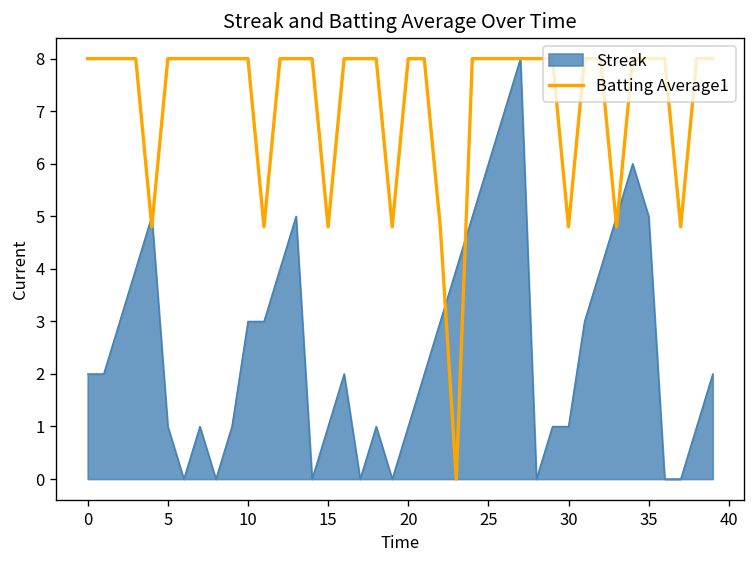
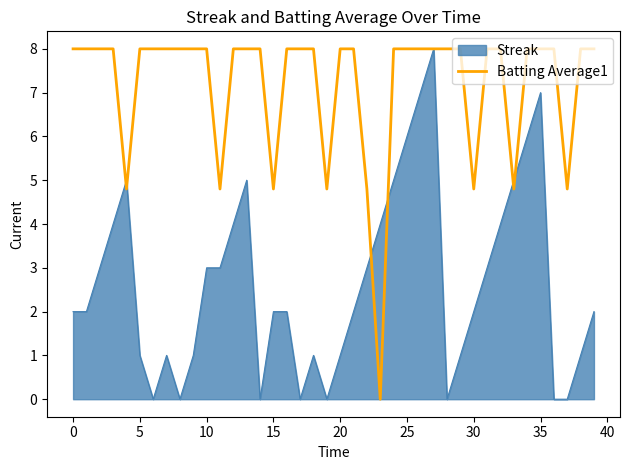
  {
    "Streak": {
      "0": 2,
      "5": 1,
      "10": 3,
-     "15": 1,
+     "15": 2,
      "20": 1,
      "25": 6,
-     "30": 1,
-     "35": 5
+     "30": 2,
+     "35": 7
    },
    "Batting Average1": {
      "0": 8,
      "5": 8,
      "10": 8,
      "15": 4.8,
      "20": 8,
      "25": 8,
      "30": 4.8
    }
  }
